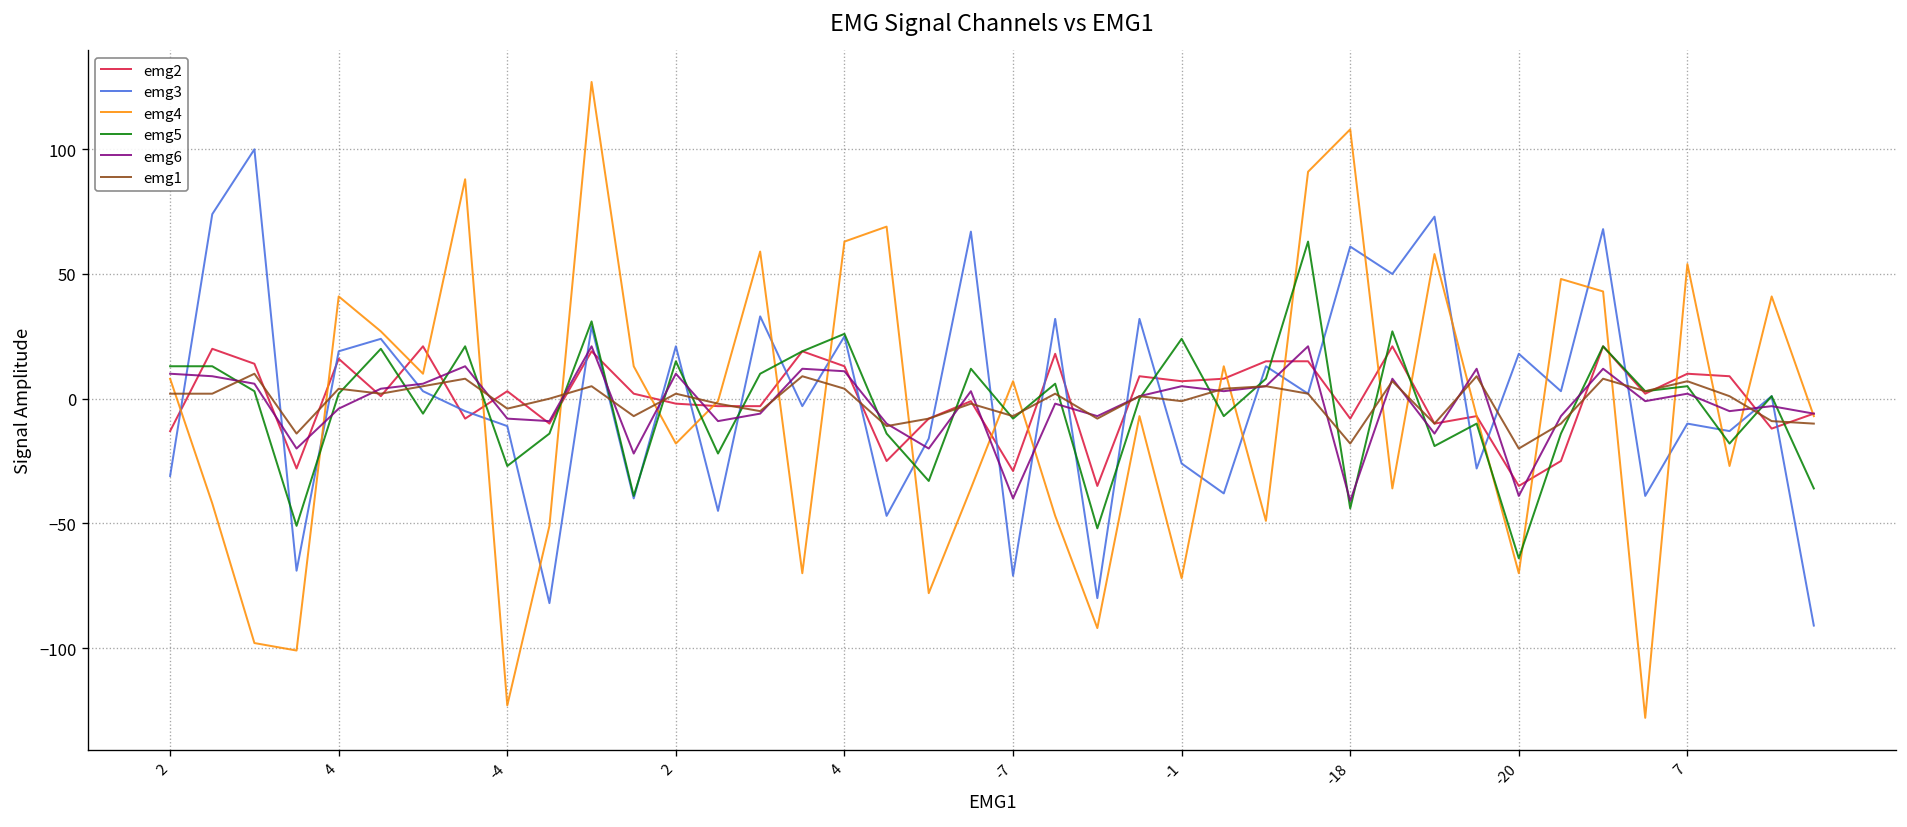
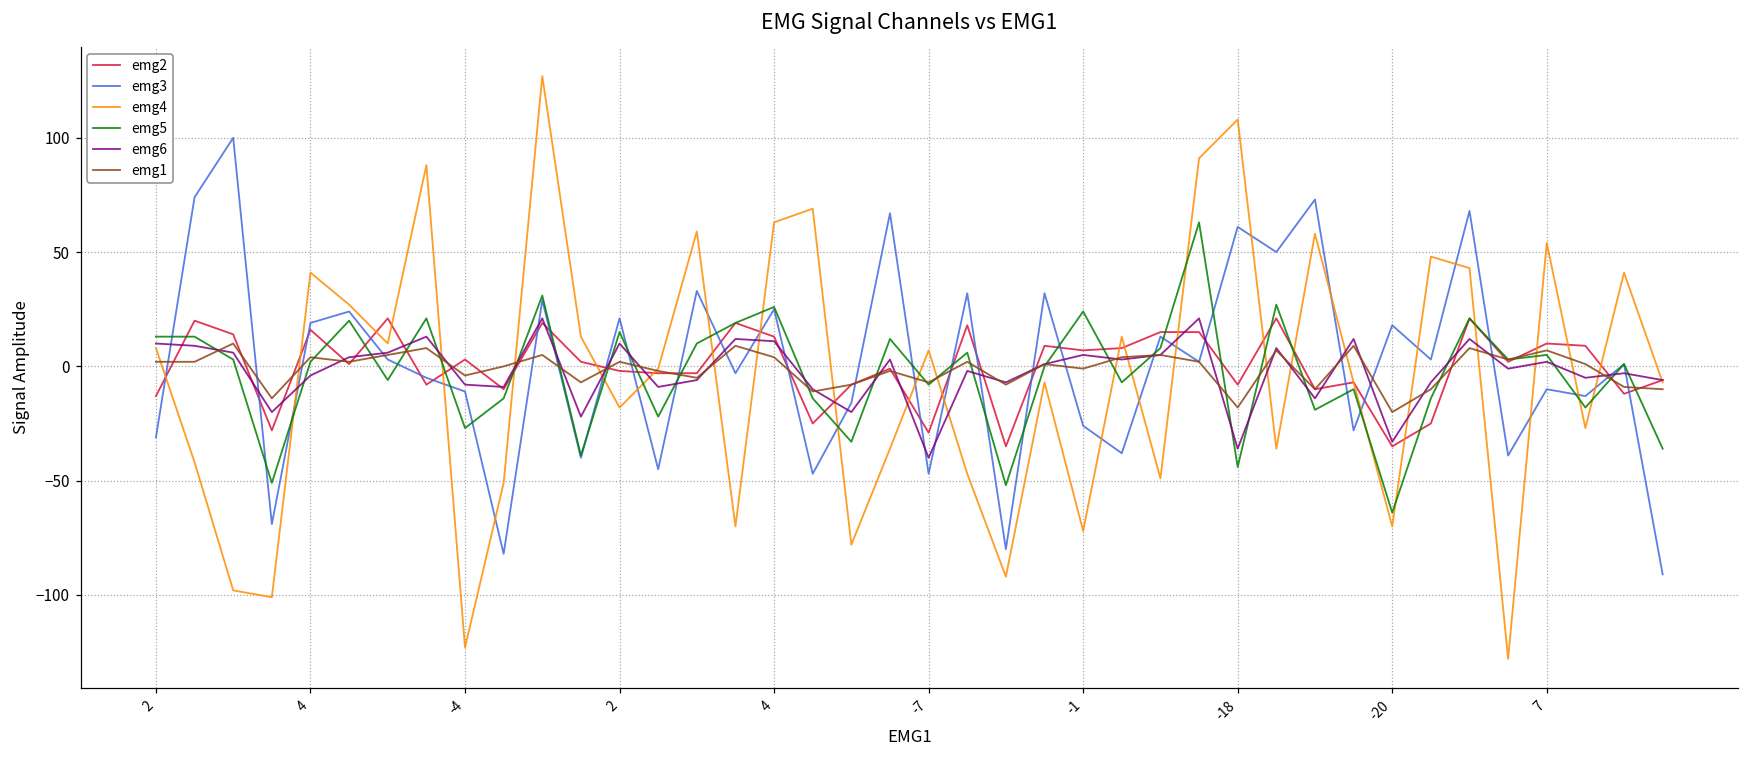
  {
    "emg2": {
      "-4": 3,
      "-7": -29,
      "-1": 7,
      "-18": -8,
      "-20": -35
    },
    "emg3": {
      "-4": -11,
-     "-7": -71,
+     "-7": -47,
      "-1": -26,
      "-18": 61,
      "-20": 18
    },
    "emg4": {
      "-4": -123,
      "-7": 7,
      "-1": -72,
      "-18": 108,
      "-20": -70
    },
    "emg5": {
      "-4": -27,
      "-1": 24,
      "-18": -44,
      "-20": -64
    },
    "emg6": {
      "-4": -8,
      "-7": -40,
      "-1": 5,
-     "-18": -41,
-     "-20": -39
+     "-18": -36,
+     "-20": -33
    },
    "emg1": {
      "-4": -4,
      "-1": -1,
      "-18": -18,
      "-20": -20
    }
  }
